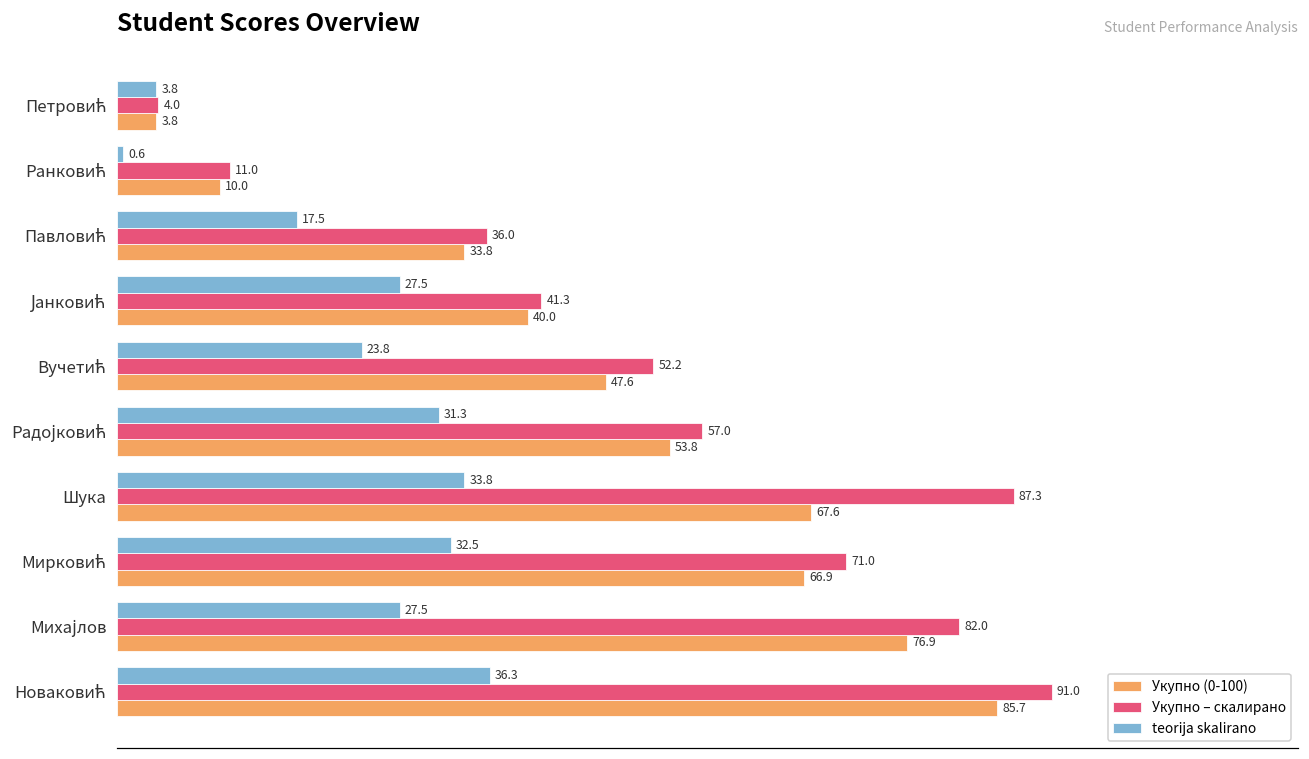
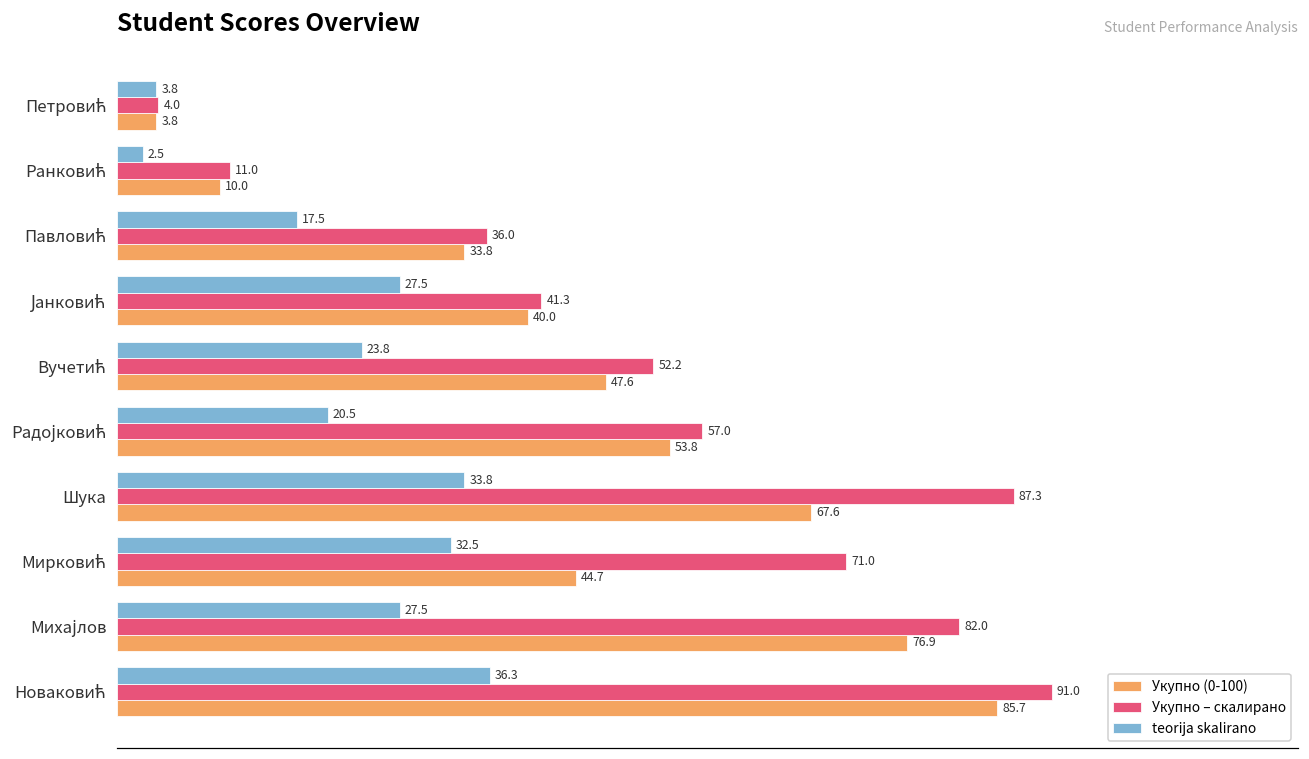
  {
    "Укупно (0-100)": {
      "Петровић": 3.8,
      "Ранковић": 10.0,
      "Павловић": 33.8,
      "Јанковић": 40.0,
      "Вучетић": 47.6,
      "Радојковић": 53.8,
      "Шука": 67.6,
-     "Мирковић": 66.9,
+     "Мирковић": 44.7,
      "Михајлов": 76.9,
      "Новаковић": 85.7
    },
    "Укупно – скалирано": {
      "Петровић": 4.0,
      "Ранковић": 11.0,
      "Павловић": 36.0,
      "Јанковић": 41.3,
      "Вучетић": 52.2,
      "Радојковић": 57.0,
      "Шука": 87.3,
      "Мирковић": 71.0,
      "Михајлов": 82.0,
      "Новаковић": 91.0
    },
    "teorija skalirano": {
      "Петровић": 3.8,
-     "Ранковић": 0.6,
+     "Ранковић": 2.5,
      "Павловић": 17.5,
      "Јанковић": 27.5,
      "Вучетић": 23.8,
-     "Радојковић": 31.3,
+     "Радојковић": 20.5,
      "Шука": 33.8,
      "Мирковић": 32.5,
      "Михајлов": 27.5,
      "Новаковић": 36.3
    }
  }
